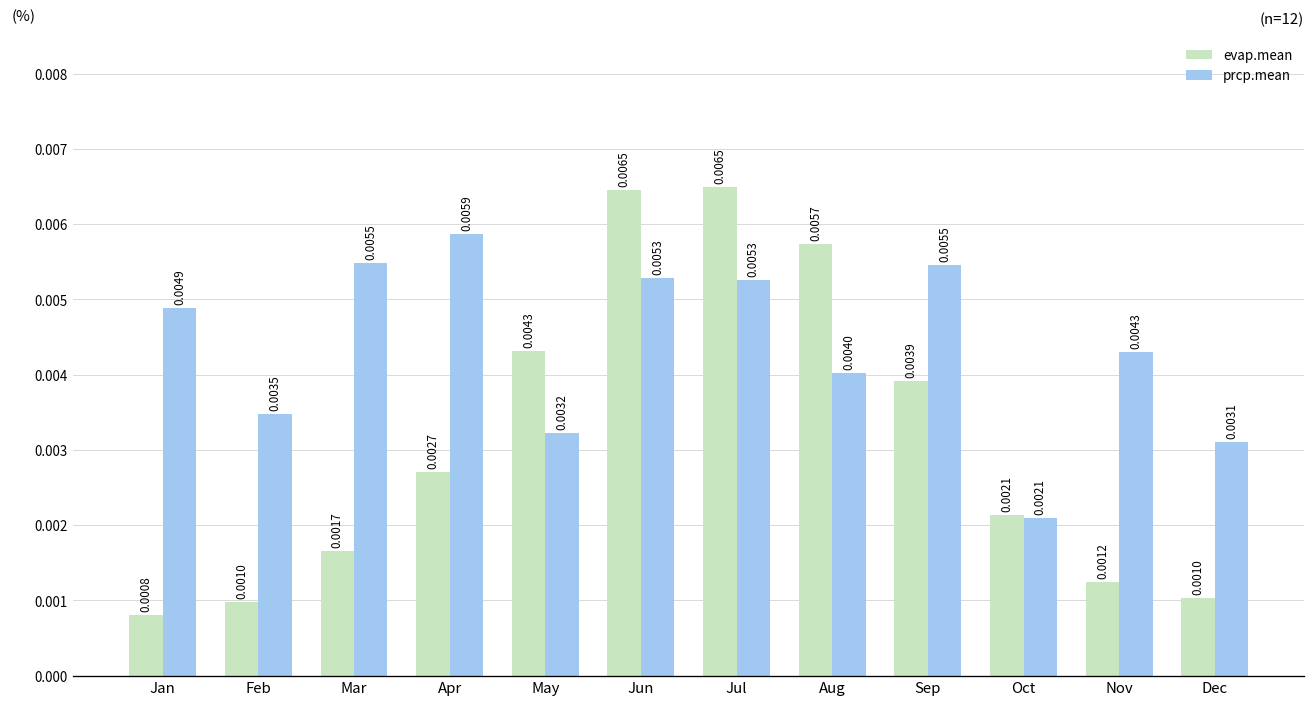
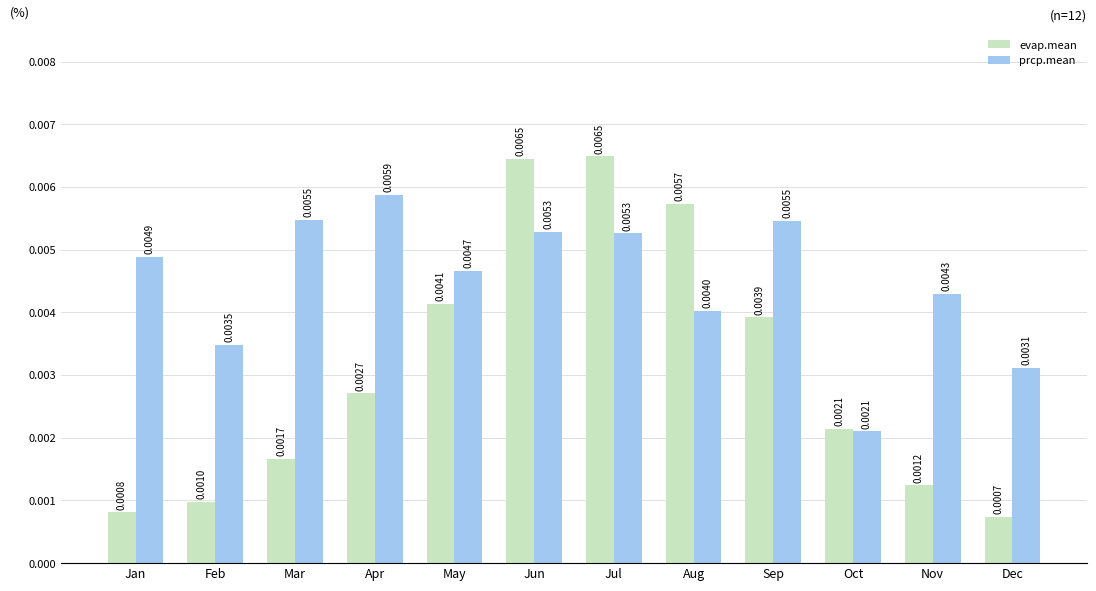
  {
    "evap.mean": {
      "Jan": 0.0008,
      "Feb": 0.0010,
      "Mar": 0.0017,
      "Apr": 0.0027,
-     "May": 0.0043,
+     "May": 0.0041,
      "Jun": 0.0065,
      "Jul": 0.0065,
      "Aug": 0.0057,
      "Sep": 0.0039,
      "Oct": 0.0021,
      "Nov": 0.0012,
-     "Dec": 0.0010
+     "Dec": 0.0007
    },
    "prcp.mean": {
      "Jan": 0.0049,
      "Feb": 0.0035,
      "Mar": 0.0055,
      "Apr": 0.0059,
-     "May": 0.0032,
+     "May": 0.0047,
      "Jun": 0.0053,
      "Jul": 0.0053,
      "Aug": 0.0040,
      "Sep": 0.0055,
      "Oct": 0.0021,
      "Nov": 0.0043,
      "Dec": 0.0031
    }
  }
